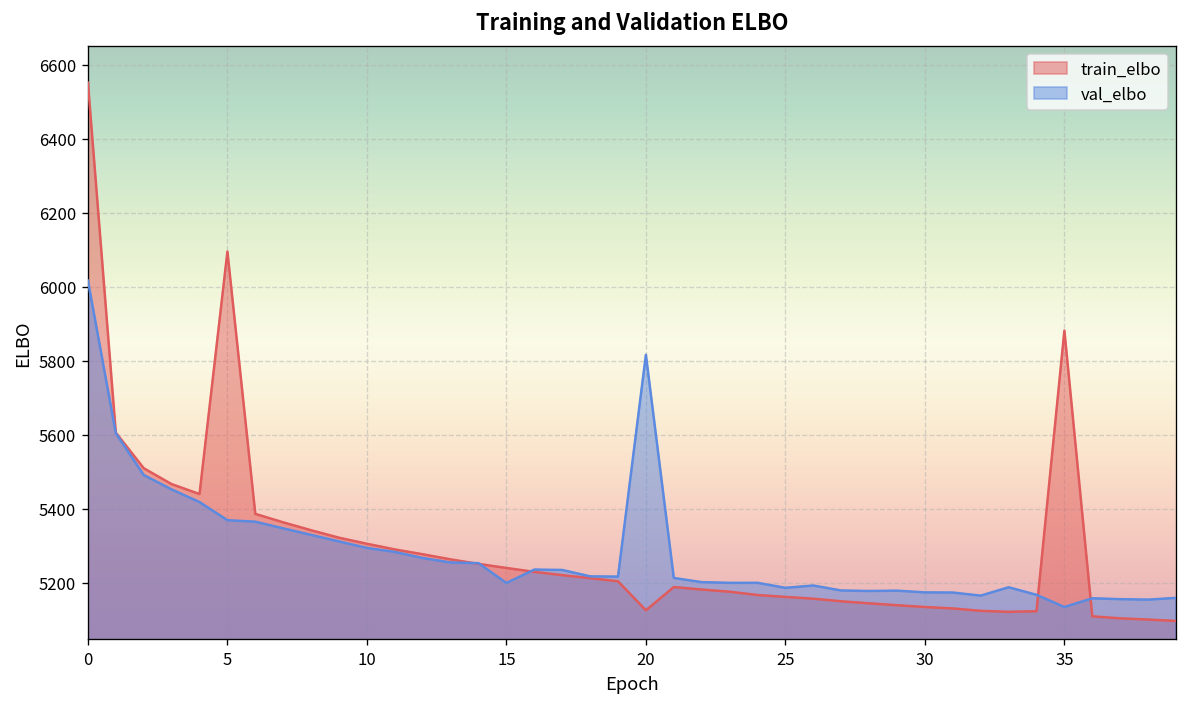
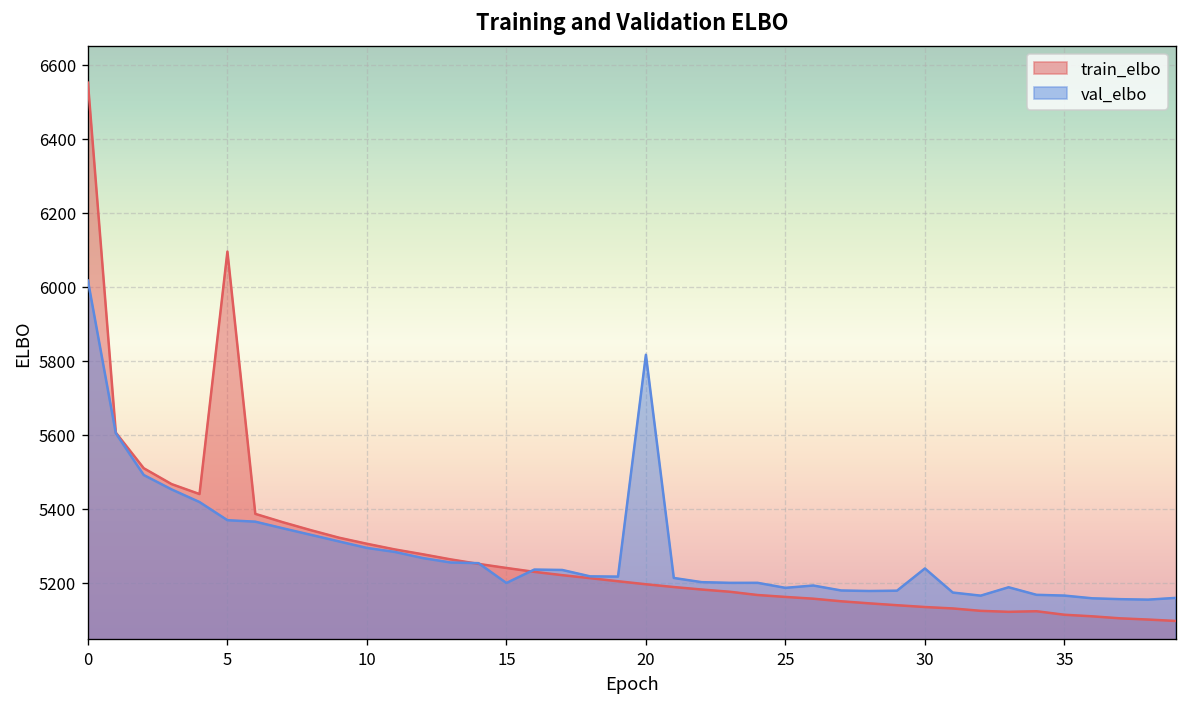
  {
    "train_elbo": {
      "0": 6550,
      "5": 6100,
      "10": 5310,
      "15": 5240,
-     "20": 5130,
+     "20": 5200,
      "25": 5160,
      "30": 5130,
-     "35": 5880
+     "35": 5110
    },
    "val_elbo": {
      "0": 6020,
      "5": 5370,
      "10": 5290,
      "15": 5200,
      "20": 5820,
      "25": 5190,
-     "30": 5170,
-     "35": 5130
+     "30": 5240,
+     "35": 5170
    }
  }
